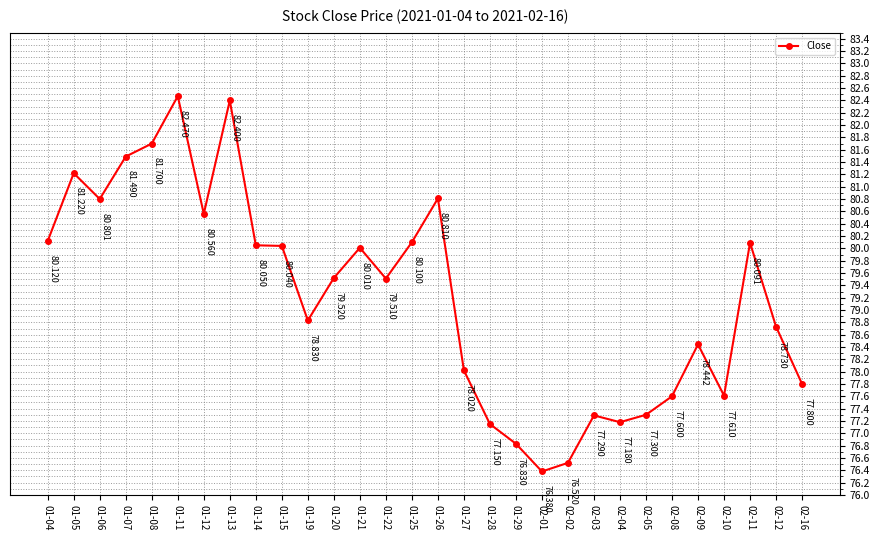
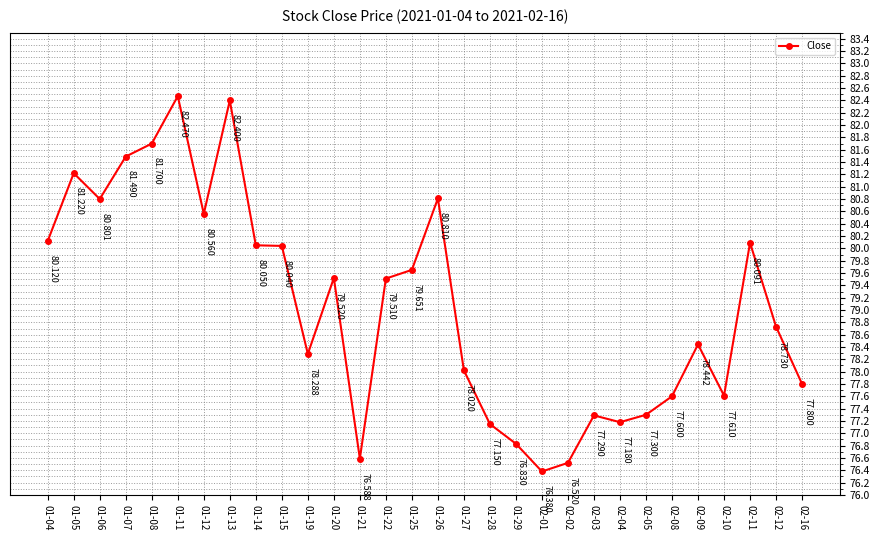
  {
    "01-04": 80.120,
    "01-05": 81.220,
    "01-06": 80.801,
    "01-07": 81.490,
    "01-08": 81.700,
    "01-11": 82.470,
    "01-12": 80.560,
    "01-13": 82.400,
    "01-14": 80.050,
    "01-15": 80.040,
-   "01-19": 78.830,
+   "01-19": 78.288,
    "01-20": 79.520,
-   "01-21": 80.010,
+   "01-21": 76.588,
    "01-22": 79.510,
-   "01-25": 80.100,
+   "01-25": 79.651,
    "01-26": 80.810,
    "01-27": 78.020,
    "01-28": 77.150,
    "01-29": 76.830,
    "02-01": 76.380,
    "02-02": 76.520,
    "02-03": 77.290,
    "02-04": 77.180,
    "02-05": 77.300,
    "02-08": 77.600,
    "02-09": 78.442,
    "02-10": 77.610,
    "02-11": 80.091,
    "02-12": 78.730,
    "02-16": 77.800
  }
